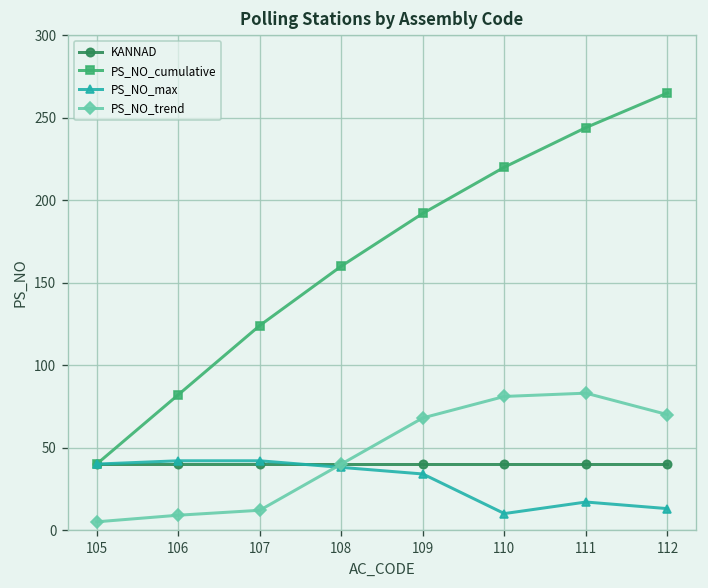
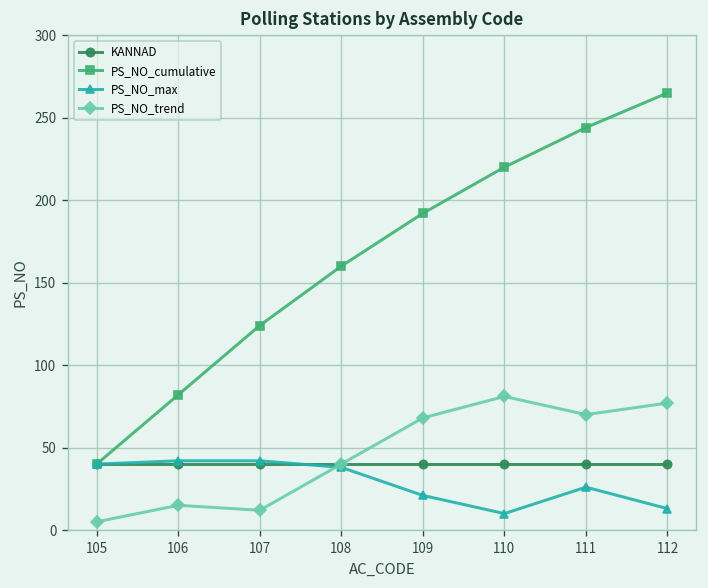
  {
    "PS_NO_max": {
      "106": 42,
      "107": 42,
      "108": 38,
-     "109": 34,
+     "109": 21,
      "110": 10,
-     "111": 17,
+     "111": 26,
      "112": 13
    },
    "PS_NO_trend": {
      "105": 5,
-     "106": 9,
+     "106": 15,
      "107": 12,
      "109": 68,
      "110": 81,
-     "111": 83,
-     "112": 70
+     "111": 70,
+     "112": 77
    }
  }
